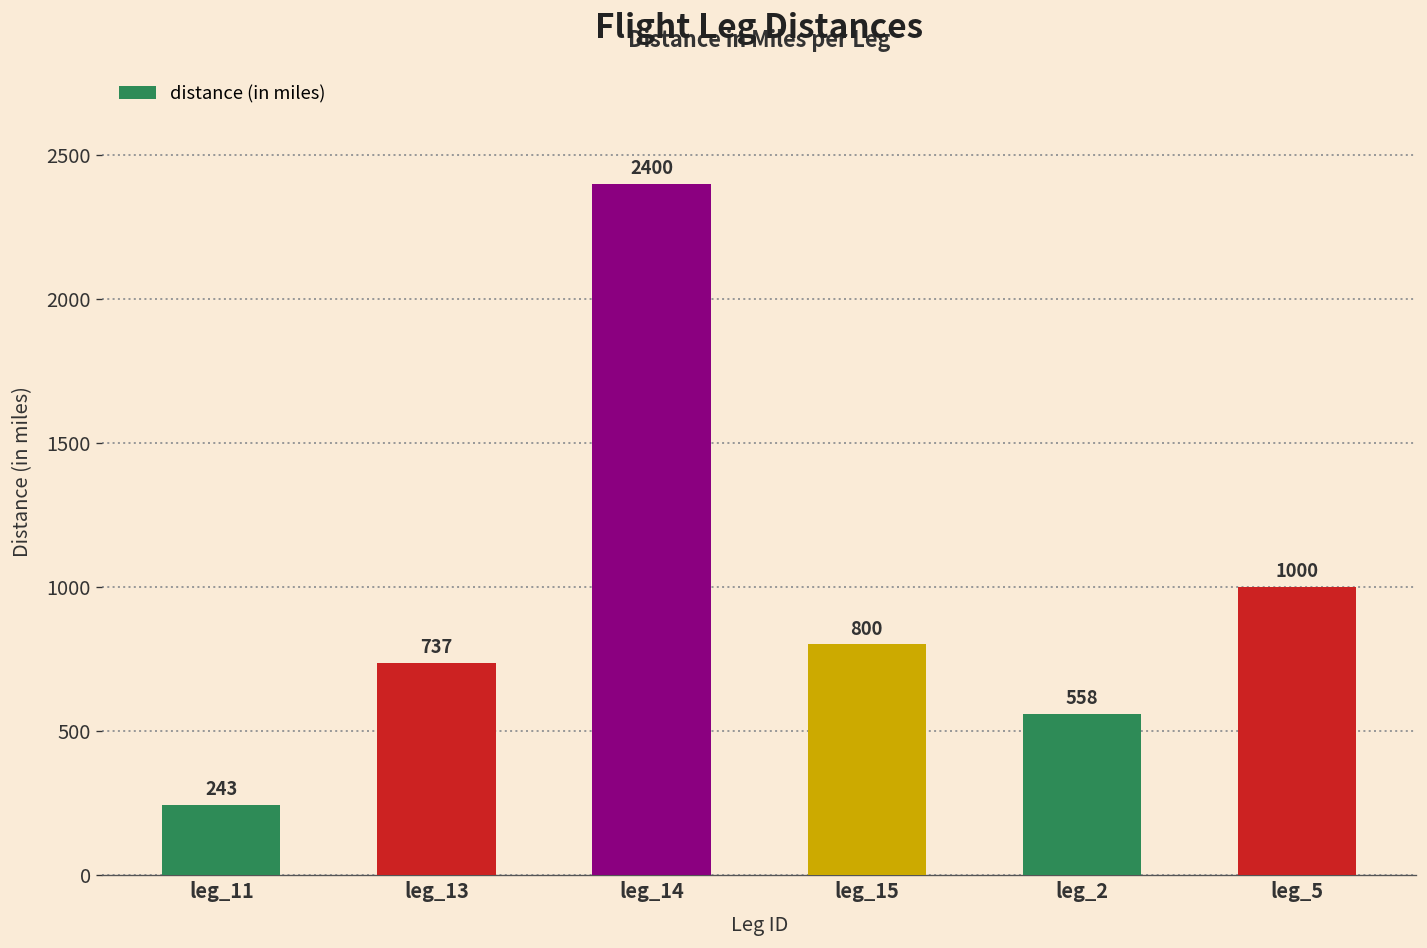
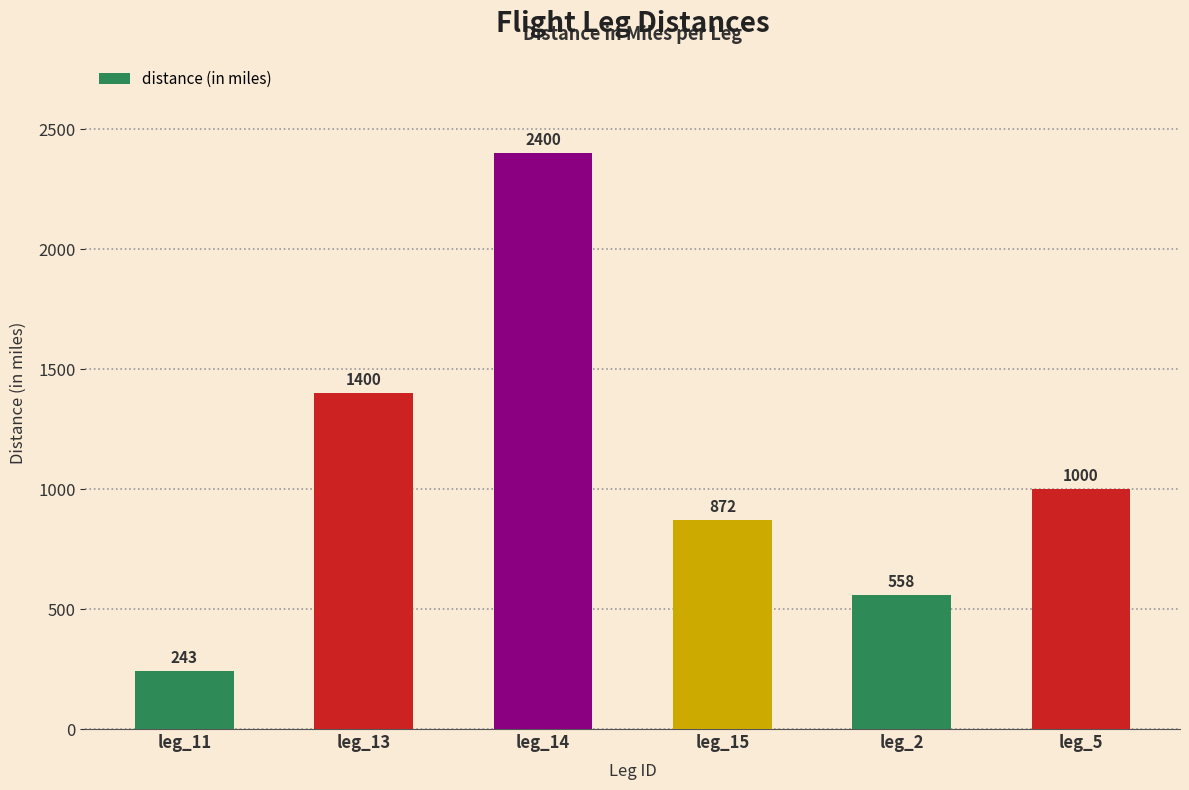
  {
    "leg_11": 243,
-   "leg_13": 737,
+   "leg_13": 1400,
    "leg_14": 2400,
-   "leg_15": 800,
+   "leg_15": 872,
    "leg_2": 558,
    "leg_5": 1000
  }
